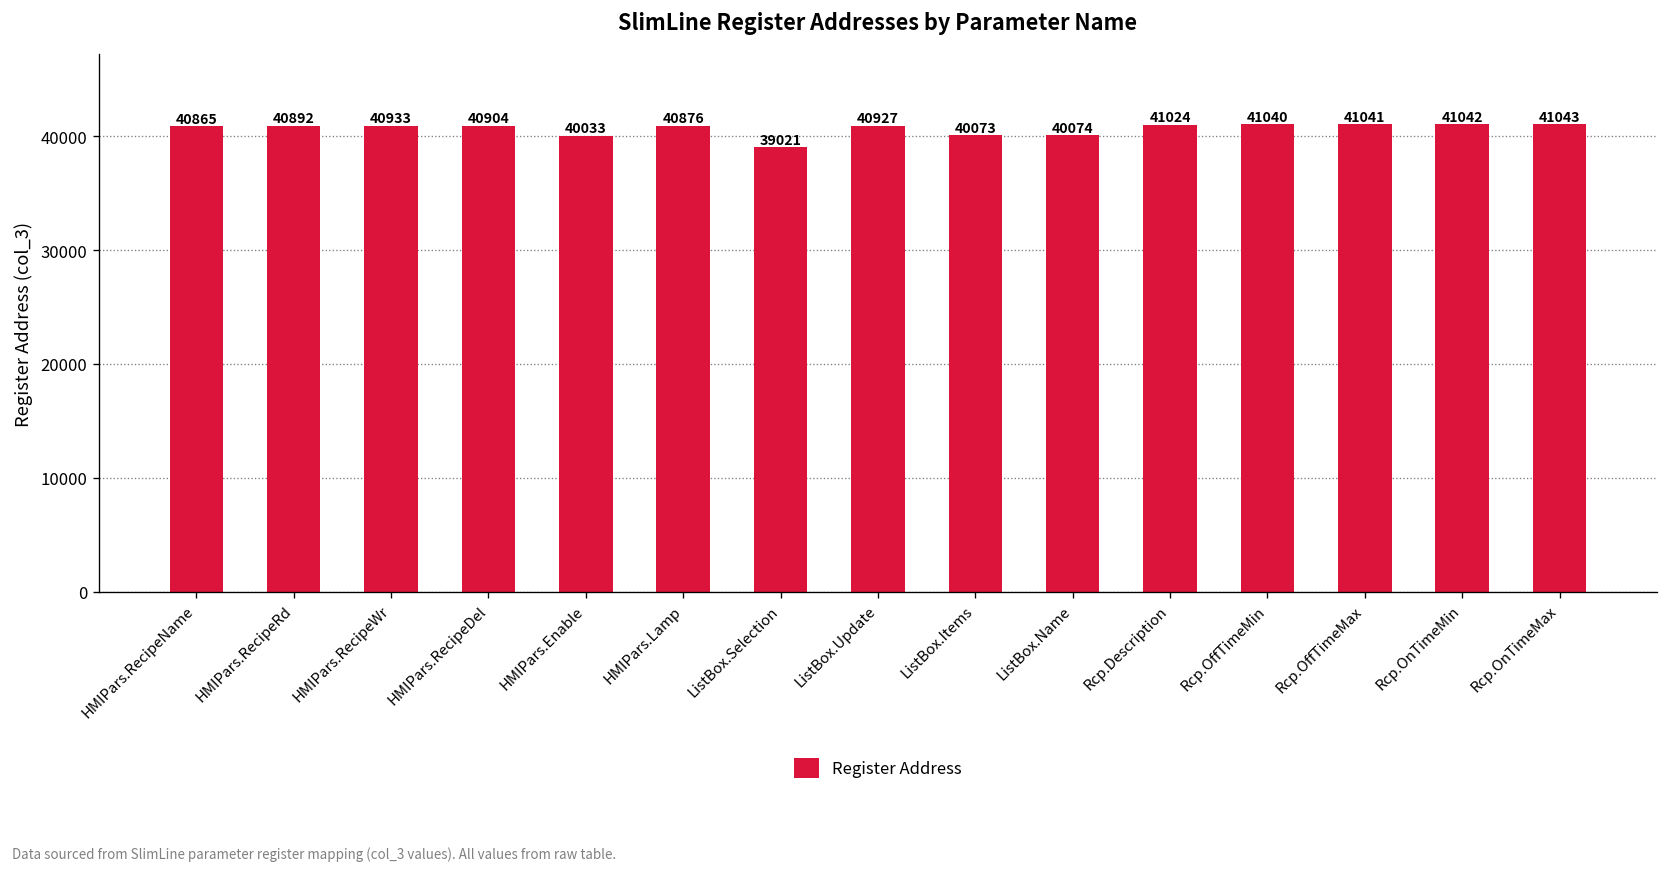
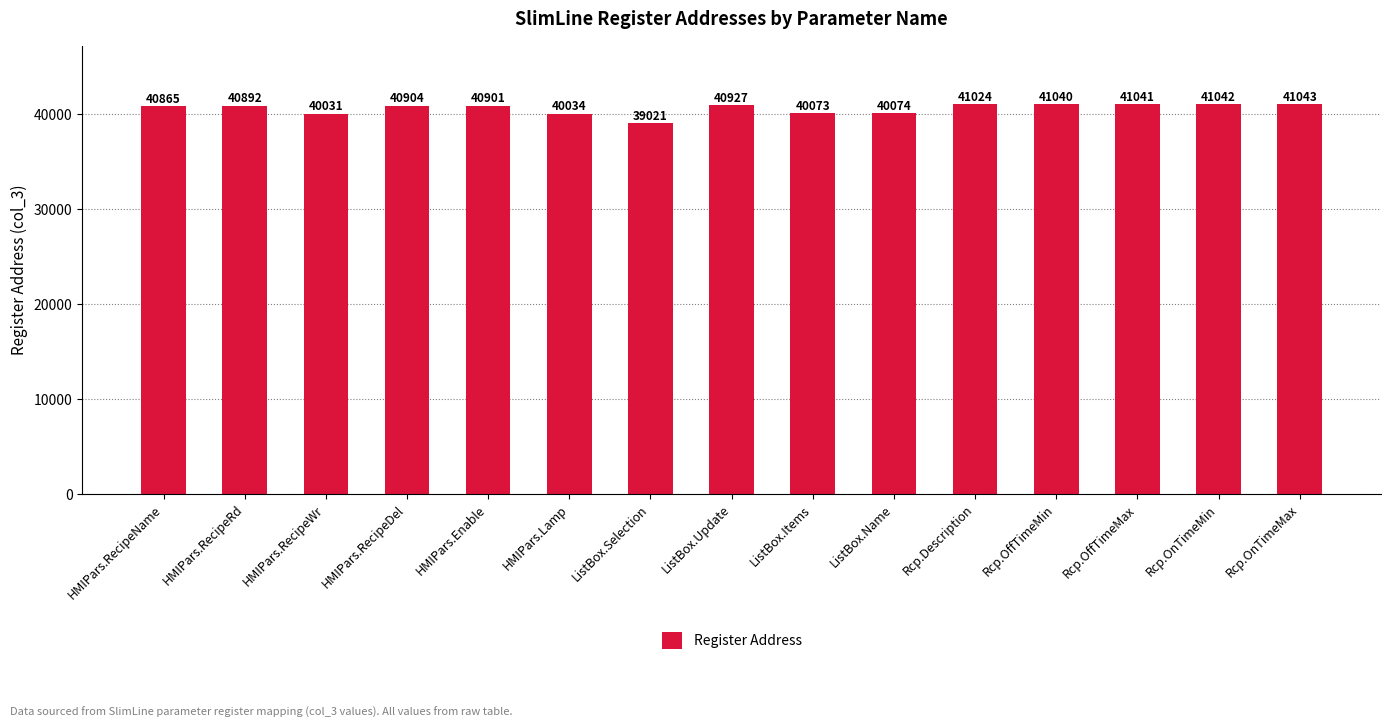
  {
    "HMIPars.RecipeName": 40865,
    "HMIPars.RecipeRd": 40892,
-   "HMIPars.RecipeWr": 40933,
+   "HMIPars.RecipeWr": 40031,
    "HMIPars.RecipeDel": 40904,
-   "HMIPars.Enable": 40033,
-   "HMIPars.Lamp": 40876,
+   "HMIPars.Enable": 40901,
+   "HMIPars.Lamp": 40034,
    "ListBox.Selection": 39021,
    "ListBox.Update": 40927,
    "ListBox.Items": 40073,
    "ListBox.Name": 40074,
    "Rcp.Description": 41024,
    "Rcp.OffTimeMin": 41040,
    "Rcp.OffTimeMax": 41041,
    "Rcp.OnTimeMin": 41042,
    "Rcp.OnTimeMax": 41043
  }
